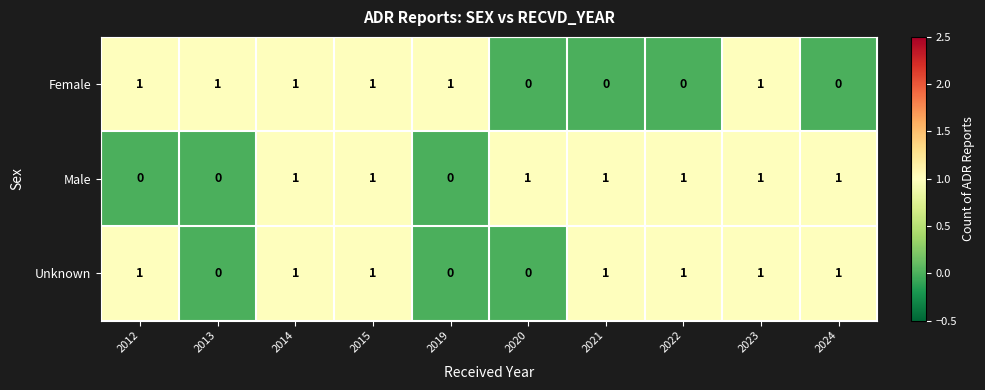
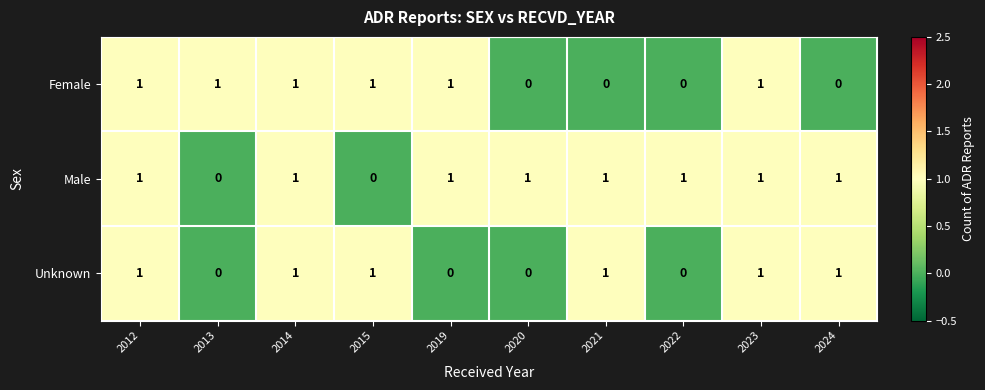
  {
    "Female": {
      "2012": 1,
      "2013": 1,
      "2014": 1,
      "2015": 1,
      "2019": 1,
      "2020": 0,
      "2021": 0,
      "2022": 0,
      "2023": 1,
      "2024": 0
    },
    "Male": {
-     "2012": 0,
+     "2012": 1,
      "2013": 0,
      "2014": 1,
-     "2015": 1,
-     "2019": 0,
+     "2015": 0,
+     "2019": 1,
      "2020": 1,
      "2021": 1,
      "2022": 1,
      "2023": 1,
      "2024": 1
    },
    "Unknown": {
      "2012": 1,
      "2013": 0,
      "2014": 1,
      "2015": 1,
      "2019": 0,
      "2020": 0,
      "2021": 1,
-     "2022": 1,
+     "2022": 0,
      "2023": 1,
      "2024": 1
    }
  }
